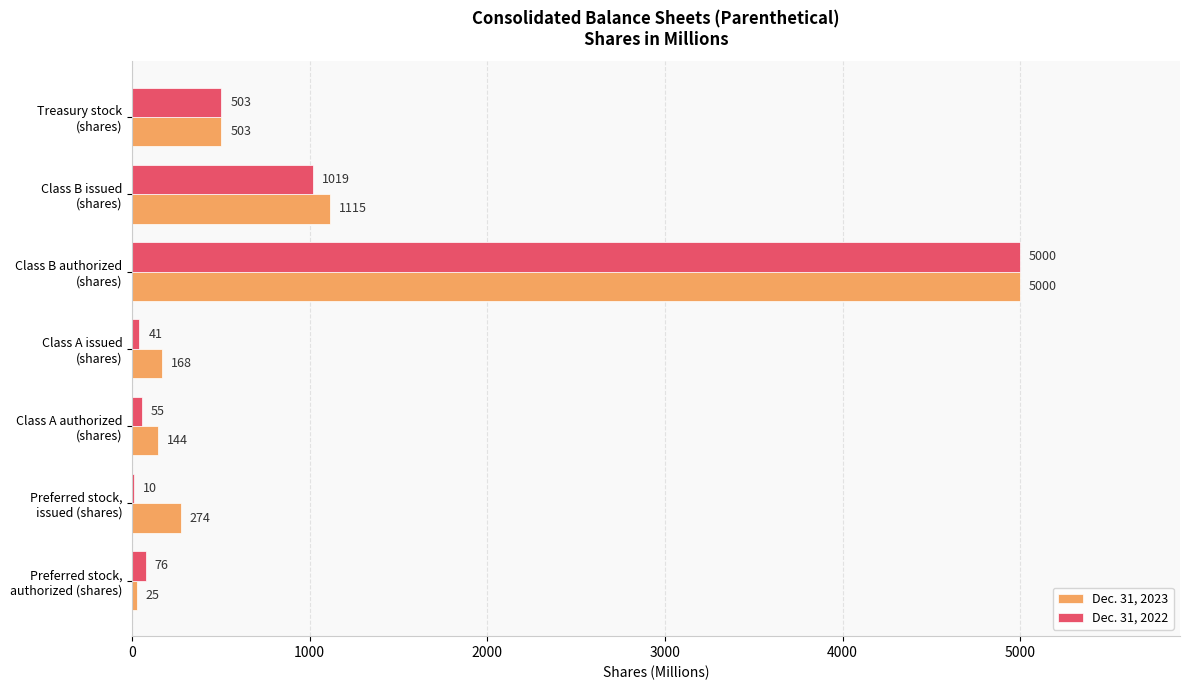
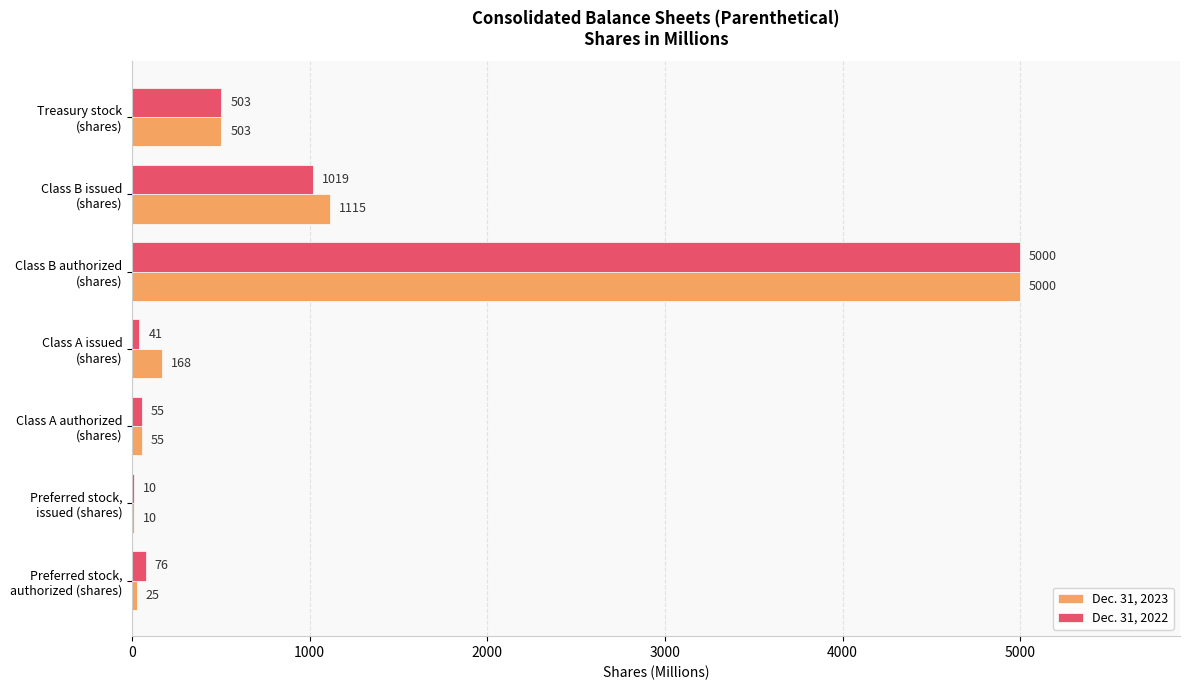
  {
    "Dec. 31, 2023": {
      "Treasury stock (shares)": 503,
      "Class B issued (shares)": 1115,
      "Class B authorized (shares)": 5000,
      "Class A issued (shares)": 168,
-     "Class A authorized (shares)": 144,
-     "Preferred stock, issued (shares)": 274,
+     "Class A authorized (shares)": 55,
+     "Preferred stock, issued (shares)": 10,
      "Preferred stock, authorized (shares)": 25
    },
    "Dec. 31, 2022": {
      "Treasury stock (shares)": 503,
      "Class B issued (shares)": 1019,
      "Class B authorized (shares)": 5000,
      "Class A issued (shares)": 41,
      "Class A authorized (shares)": 55,
      "Preferred stock, issued (shares)": 10,
      "Preferred stock, authorized (shares)": 76
    }
  }
